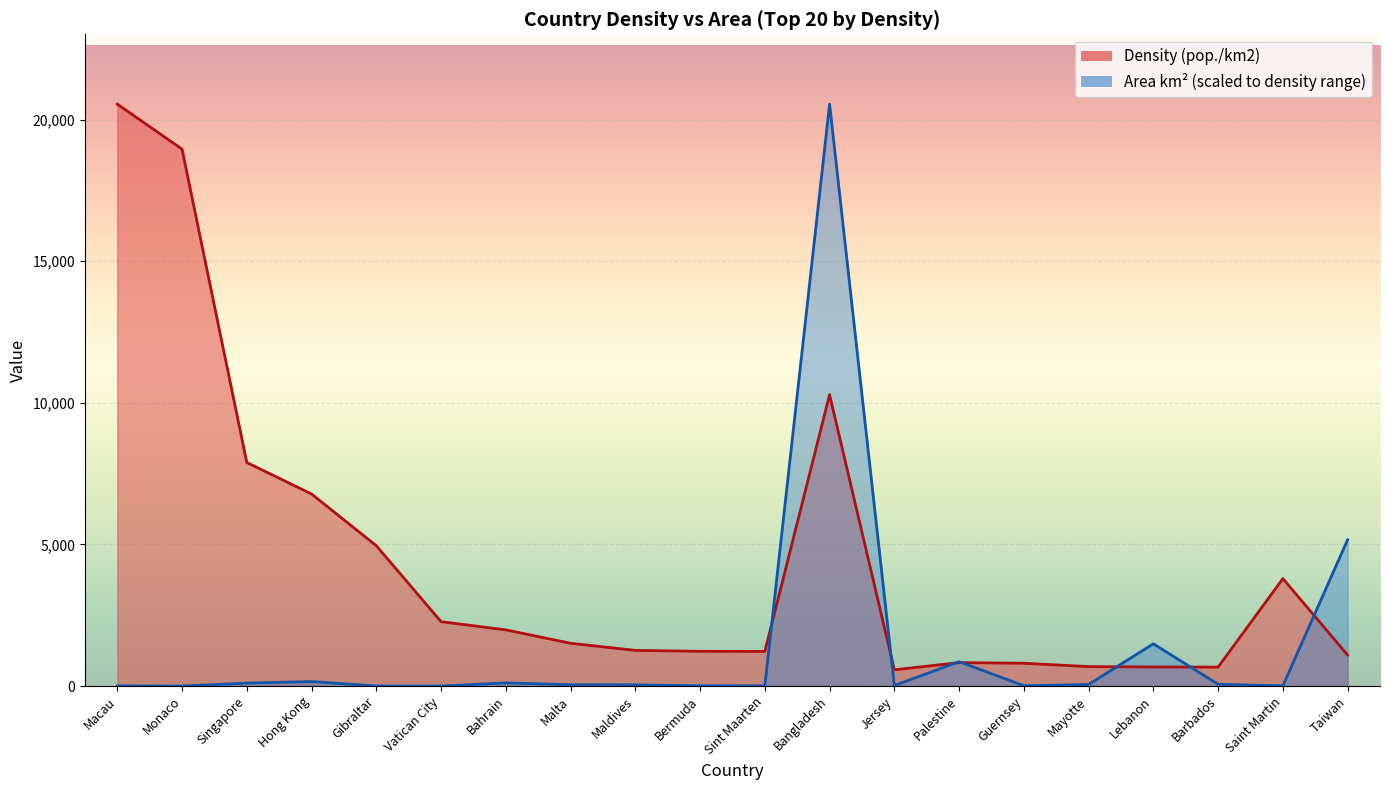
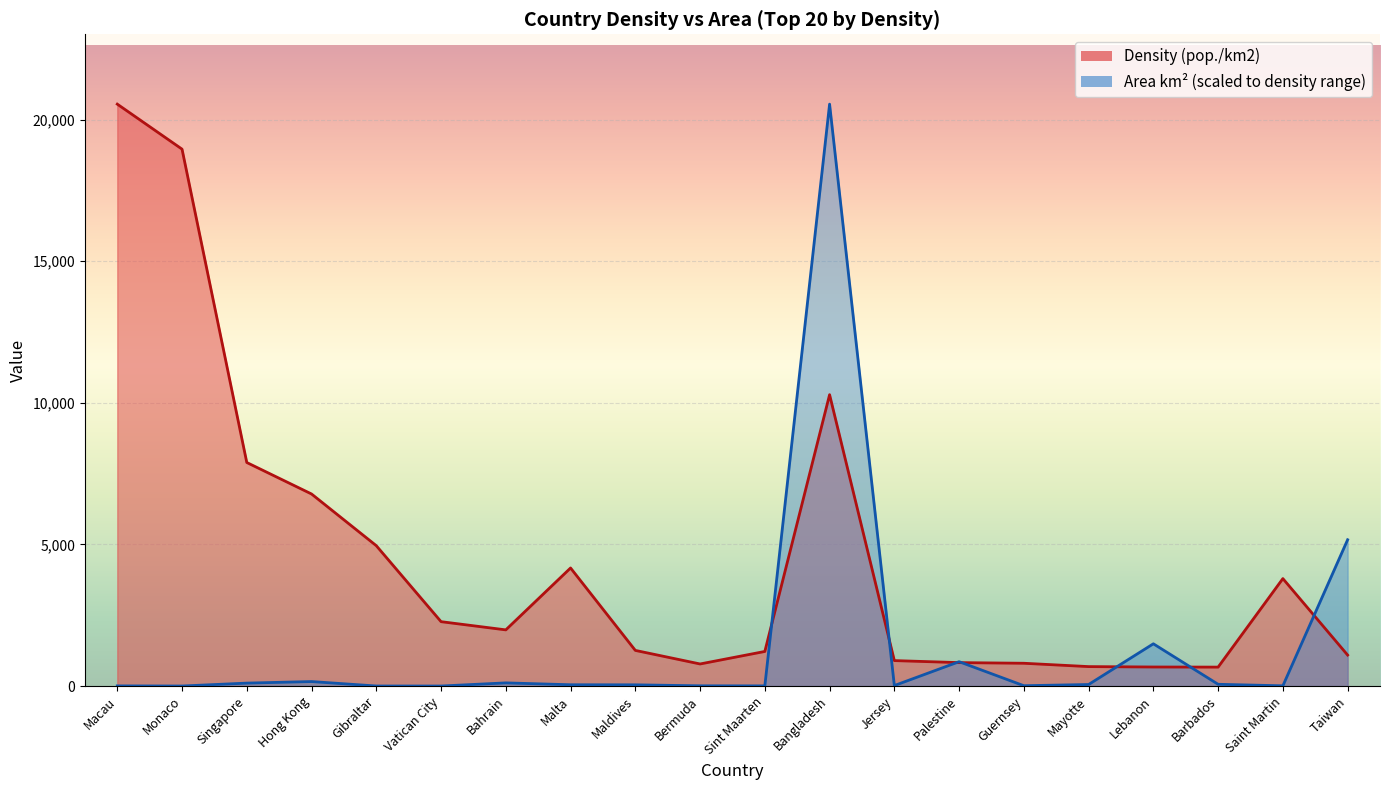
  {
    "Density (pop./km2)": {
      "Macau": "20,600",
      "Monaco": "19,000",
      "Singapore": "7,900",
      "Hong Kong": "6,800",
      "Gibraltar": "5,000",
      "Vatican City": "2,300",
      "Bahrain": "2,000",
-     "Malta": "1,500",
+     "Malta": "4,200",
      "Maldives": "1,300",
-     "Bermuda": "1,200",
+     "Bermuda": "800",
      "Sint Maarten": "1,200",
      "Bangladesh": "10,300",
-     "Jersey": "600",
+     "Jersey": "900",
      "Guernsey": "800",
      "Mayotte": "700",
      "Lebanon": "700",
      "Barbados": "700",
      "Saint Martin": "3,800",
      "Taiwan": "1,100"
    }
  }
